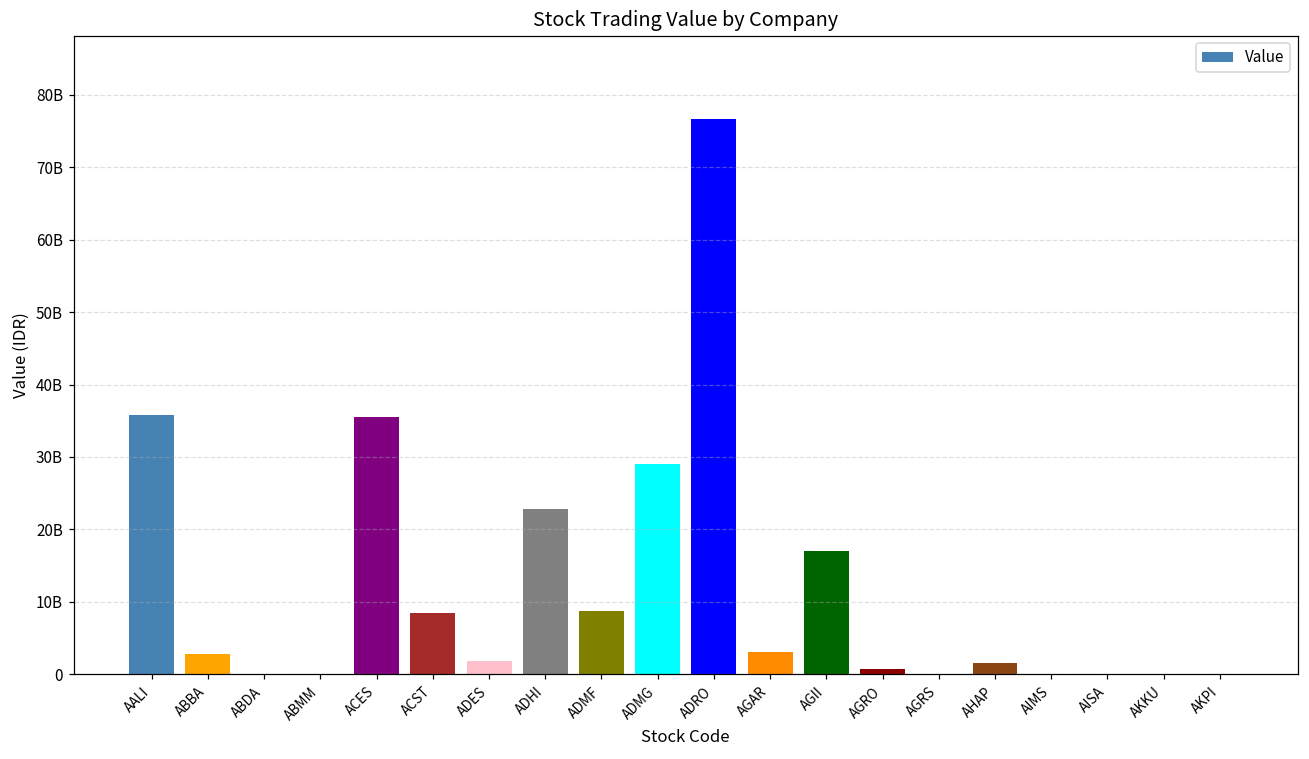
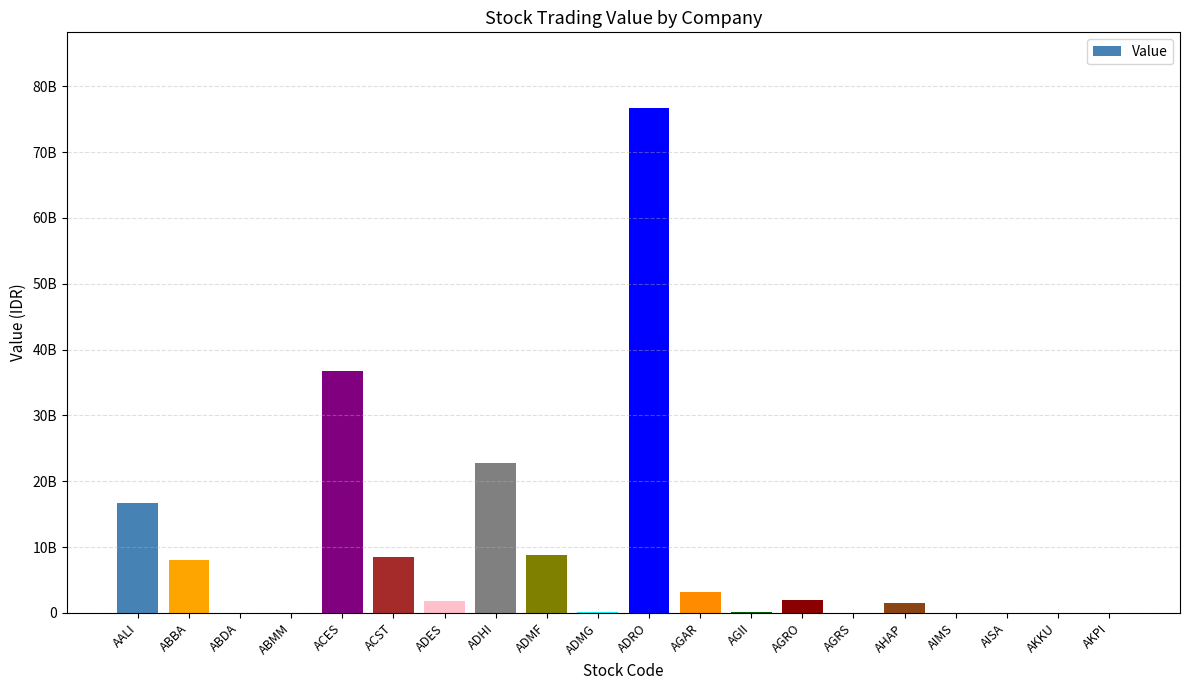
  {
-   "AALI": 36000000000,
-   "ABBA": 3000000000,
+   "AALI": 17000000000,
+   "ABBA": 8000000000,
    "ABDA": 0,
-   "ACES": 36000000000,
+   "ACES": 37000000000,
    "ACST": 9000000000,
    "ADES": 2000000000,
    "ADHI": 23000000000,
    "ADMF": 9000000000,
-   "ADMG": 29000000000,
+   "ADMG": 0,
    "ADRO": 77000000000,
    "AGAR": 3000000000,
-   "AGII": 17000000000,
-   "AGRO": 1000000000,
+   "AGII": 0,
+   "AGRO": 2000000000,
    "AHAP": 2000000000,
    "AIMS": 0,
    "AISA": 0
  }
